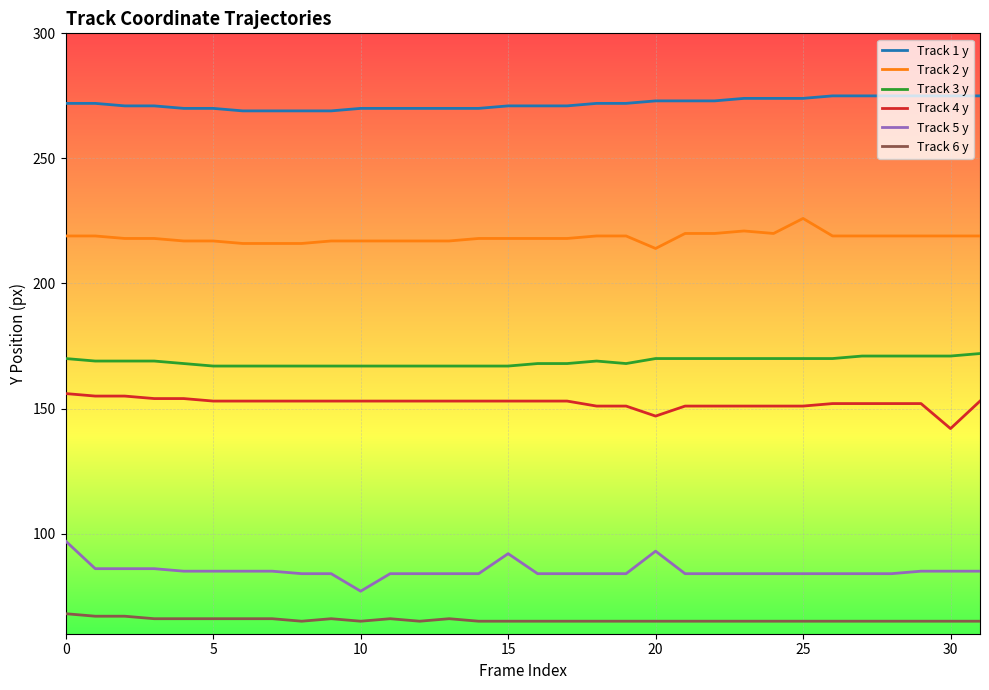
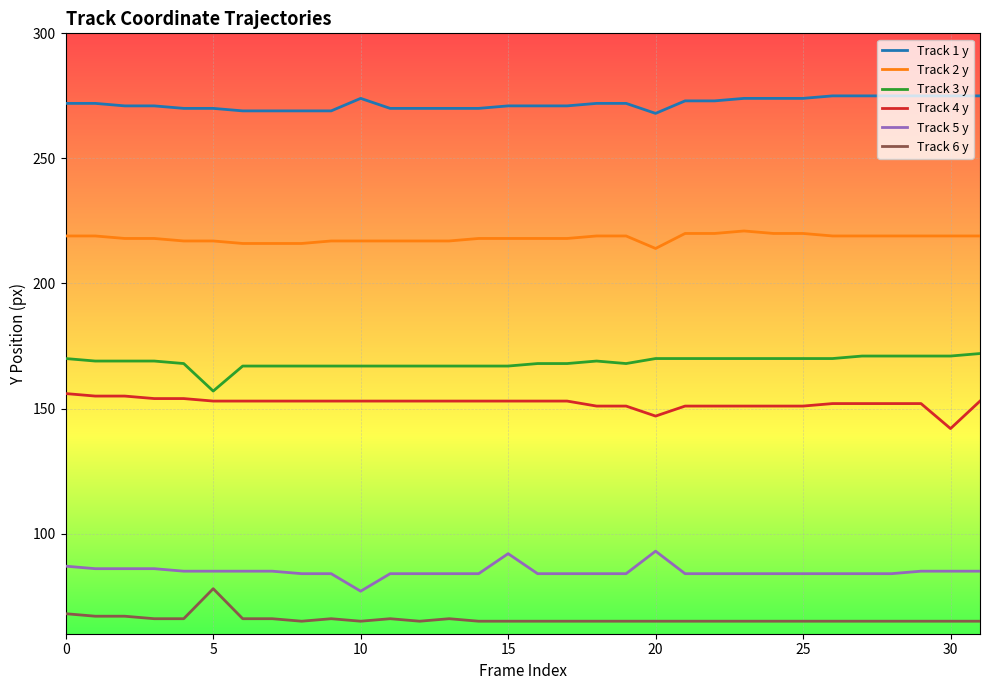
  {
    "Track 1 y": {
      "0": 272,
      "5": 270,
-     "10": 270,
+     "10": 274,
      "15": 271,
-     "20": 273,
+     "20": 268,
      "25": 274
    },
    "Track 2 y": {
      "0": 219,
      "5": 217,
      "10": 217,
      "15": 218,
      "20": 214,
-     "25": 226,
+     "25": 220,
      "30": 219
    },
    "Track 3 y": {
      "0": 170,
-     "5": 167,
+     "5": 157,
      "10": 167,
      "15": 167,
      "20": 170,
      "25": 170,
      "30": 171
    },
    "Track 4 y": {
      "0": 156,
      "5": 153,
      "10": 153,
      "15": 153,
      "20": 147,
      "25": 151,
      "30": 142
    },
    "Track 5 y": {
-     "0": 97,
+     "0": 87,
      "5": 85,
      "10": 77,
      "15": 92,
      "20": 93,
      "25": 84,
      "30": 85
    },
    "Track 6 y": {
      "0": 68,
-     "5": 66,
+     "5": 78,
      "10": 65,
      "15": 65,
      "20": 65,
      "25": 65,
      "30": 65
    }
  }
